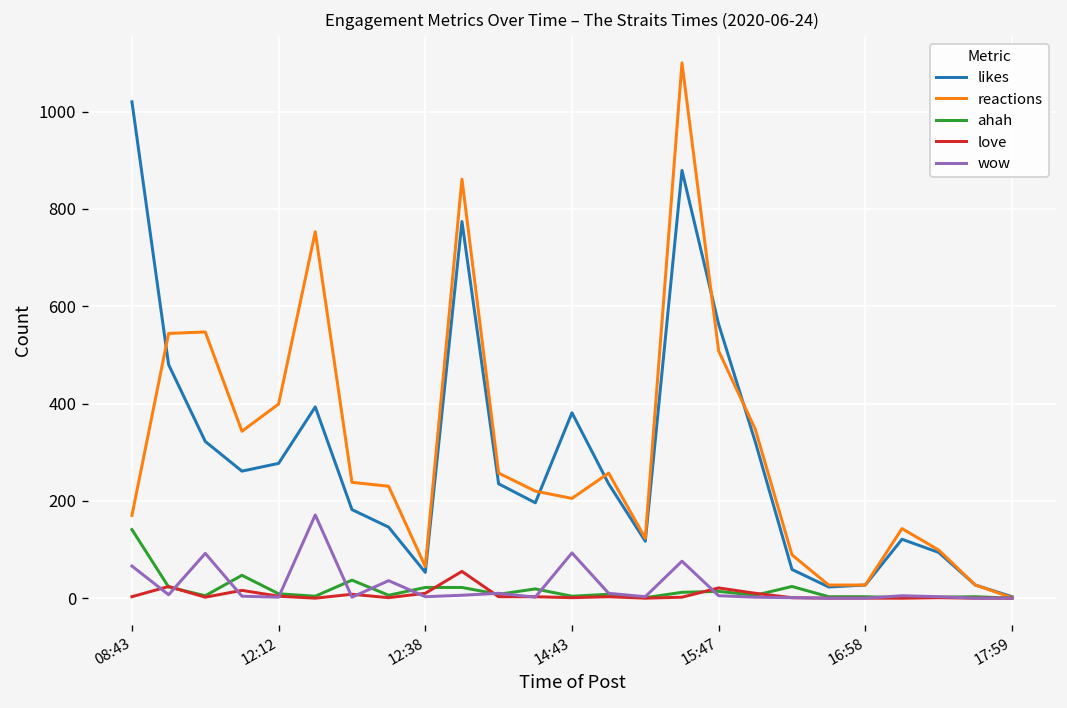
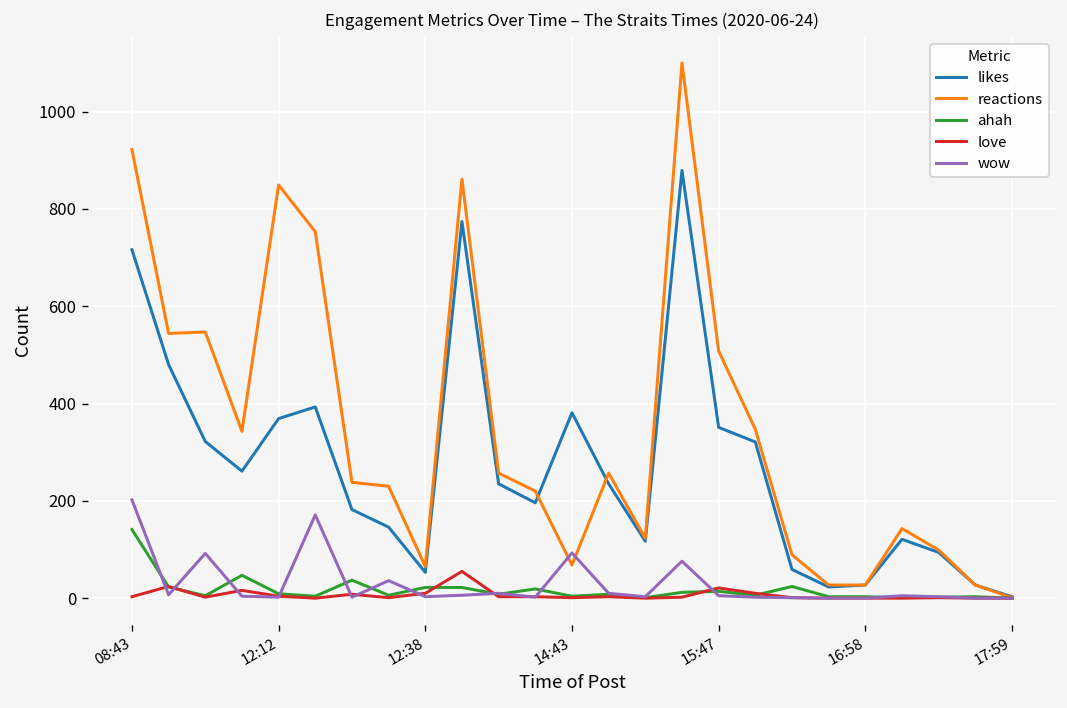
  {
    "likes": {
-     "08:43": 1020,
-     "12:12": 280,
+     "08:43": 720,
+     "12:12": 370,
      "12:38": 50,
      "14:43": 380,
-     "15:47": 560
+     "15:47": 350
    },
    "reactions": {
-     "08:43": 170,
-     "12:12": 400,
+     "08:43": 920,
+     "12:12": 850,
      "12:38": 70,
-     "14:43": 210,
+     "14:43": 70,
      "15:47": 510
    },
    "ahah": {
      "08:43": 140,
      "12:38": 20,
      "15:47": 10
    },
    "love": {
      "08:43": 0,
      "12:38": 10,
      "15:47": 20
    },
    "wow": {
-     "08:43": 70,
+     "08:43": 200,
      "12:38": 0,
      "14:43": 90,
      "15:47": 10
    }
  }
